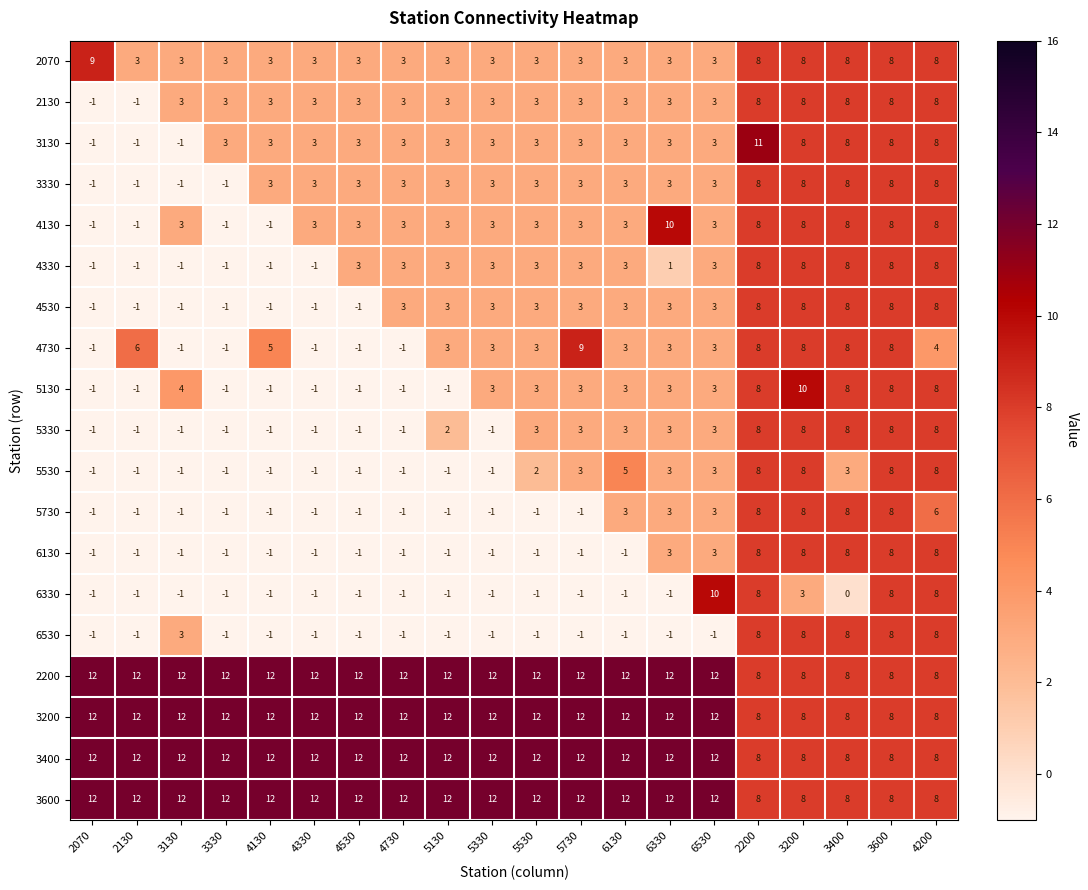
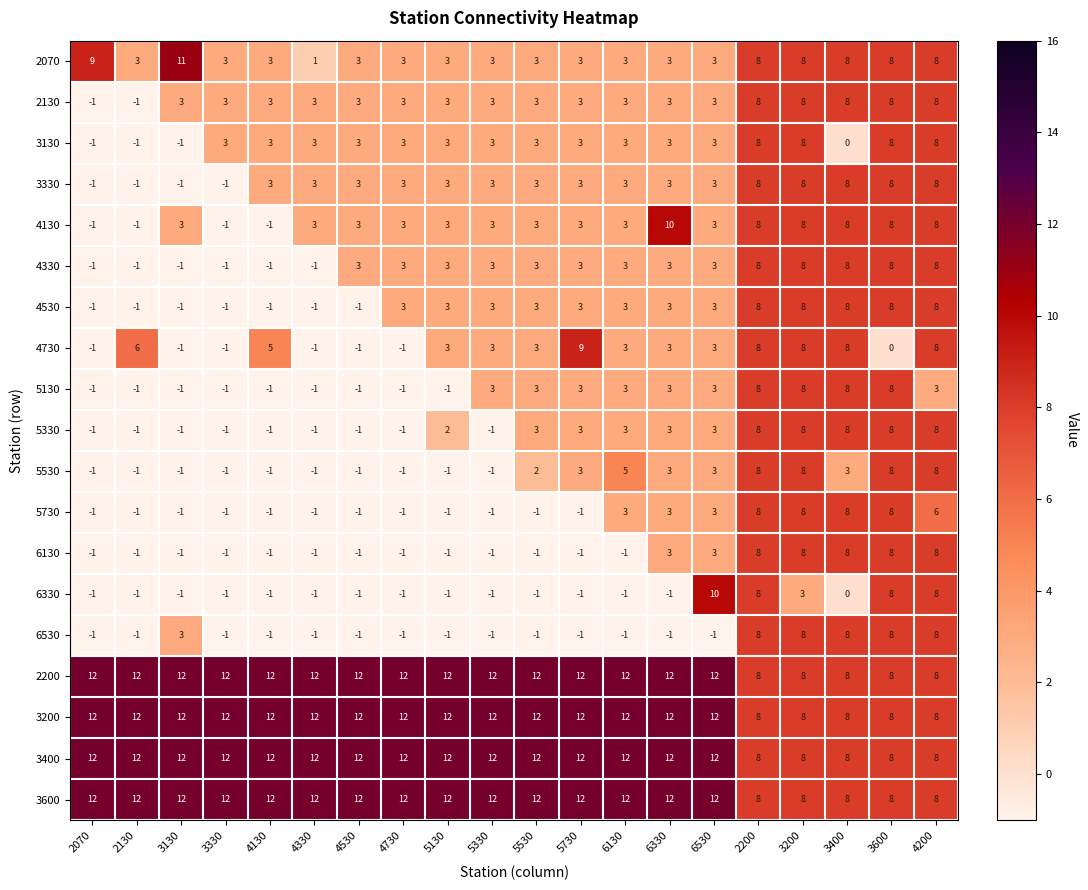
  {
    "2070": {
      "2070": 9,
      "2130": 3,
-     "3130": 3,
+     "3130": 11,
      "3330": 3,
      "4130": 3,
-     "4330": 3,
+     "4330": 1,
      "4530": 3,
      "4730": 3,
      "5130": 3,
      "5330": 3,
      "5530": 3,
      "5730": 3,
      "6130": 3,
      "6330": 3,
      "6530": 3,
      "2200": 8,
      "3200": 8,
      "3400": 8,
      "3600": 8,
      "4200": 8
    },
    "3130": {
      "2070": -1,
      "2130": -1,
      "3130": -1,
      "3330": 3,
      "4130": 3,
      "4330": 3,
      "4530": 3,
      "4730": 3,
      "5130": 3,
      "5330": 3,
      "5530": 3,
      "5730": 3,
      "6130": 3,
      "6330": 3,
      "6530": 3,
-     "2200": 11,
+     "2200": 8,
      "3200": 8,
-     "3400": 8,
+     "3400": 0,
      "3600": 8,
      "4200": 8
    },
    "4330": {
      "2070": -1,
      "2130": -1,
      "3130": -1,
      "3330": -1,
      "4130": -1,
      "4330": -1,
      "4530": 3,
      "4730": 3,
      "5130": 3,
      "5330": 3,
      "5530": 3,
      "5730": 3,
      "6130": 3,
-     "6330": 1,
+     "6330": 3,
      "6530": 3,
      "2200": 8,
      "3200": 8,
      "3400": 8,
      "3600": 8,
      "4200": 8
    },
    "4730": {
      "2070": -1,
      "2130": 6,
      "3130": -1,
      "3330": -1,
      "4130": 5,
      "4330": -1,
      "4530": -1,
      "4730": -1,
      "5130": 3,
      "5330": 3,
      "5530": 3,
      "5730": 9,
      "6130": 3,
      "6330": 3,
      "6530": 3,
      "2200": 8,
      "3200": 8,
      "3400": 8,
-     "3600": 8,
-     "4200": 4
+     "3600": 0,
+     "4200": 8
    },
    "5130": {
      "2070": -1,
      "2130": -1,
-     "3130": 4,
+     "3130": -1,
      "3330": -1,
      "4130": -1,
      "4330": -1,
      "4530": -1,
      "4730": -1,
      "5130": -1,
      "5330": 3,
      "5530": 3,
      "5730": 3,
      "6130": 3,
      "6330": 3,
      "6530": 3,
      "2200": 8,
-     "3200": 10,
+     "3200": 8,
      "3400": 8,
      "3600": 8,
-     "4200": 8
+     "4200": 3
    }
  }
